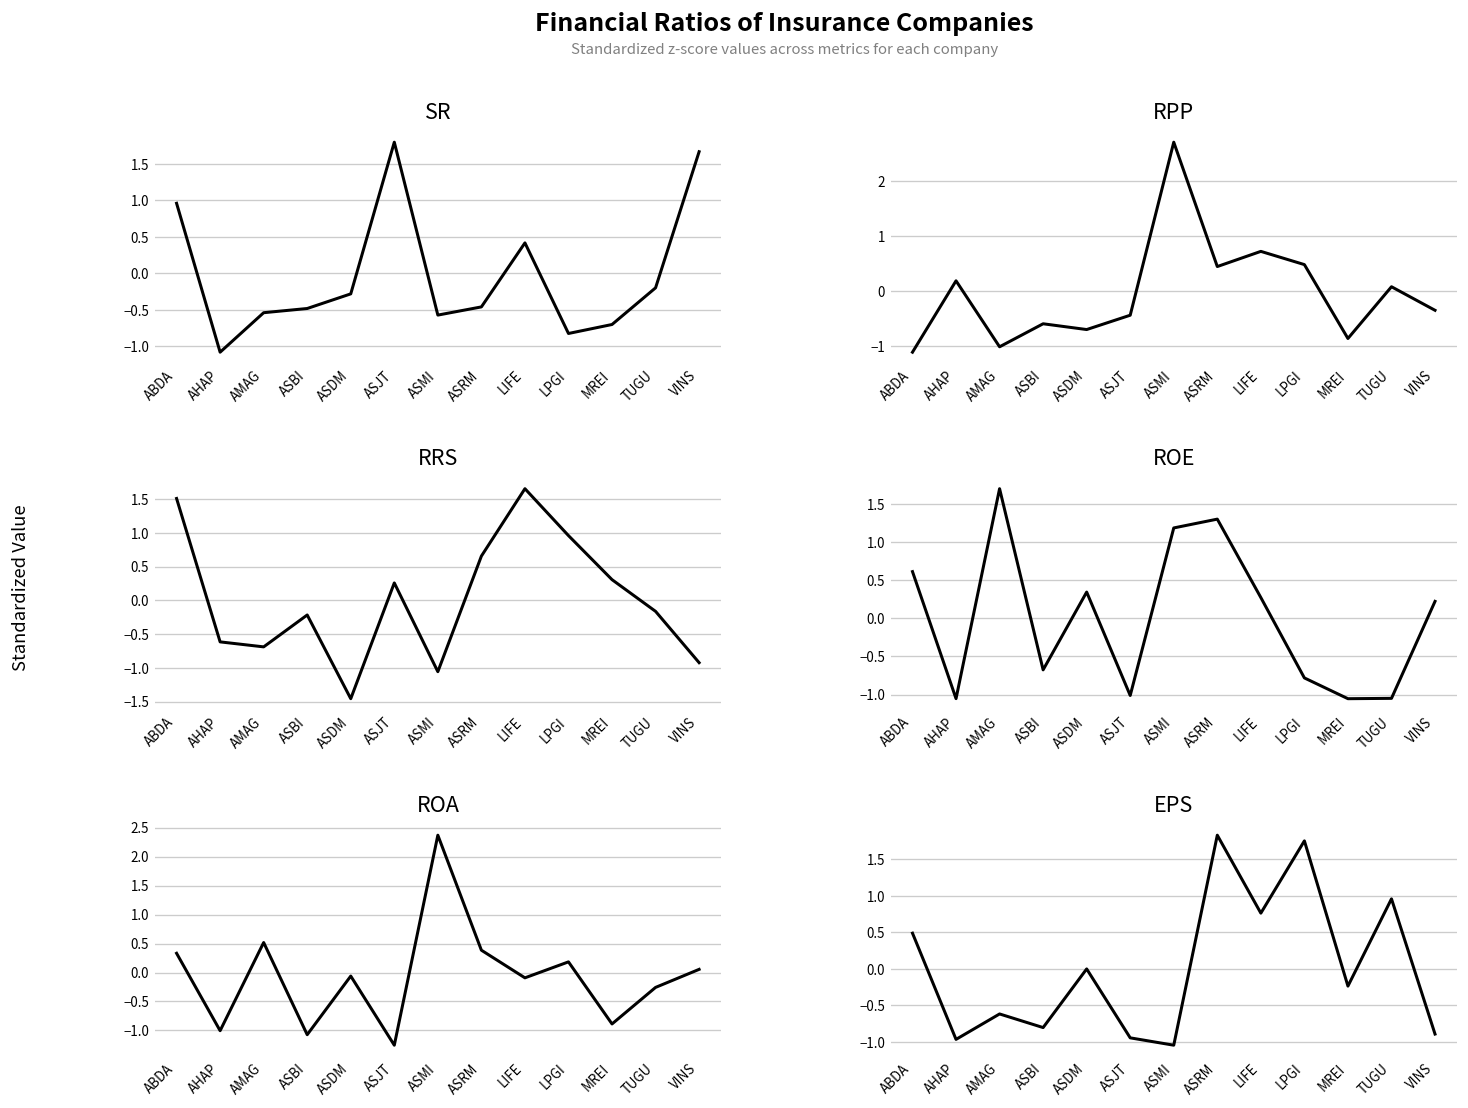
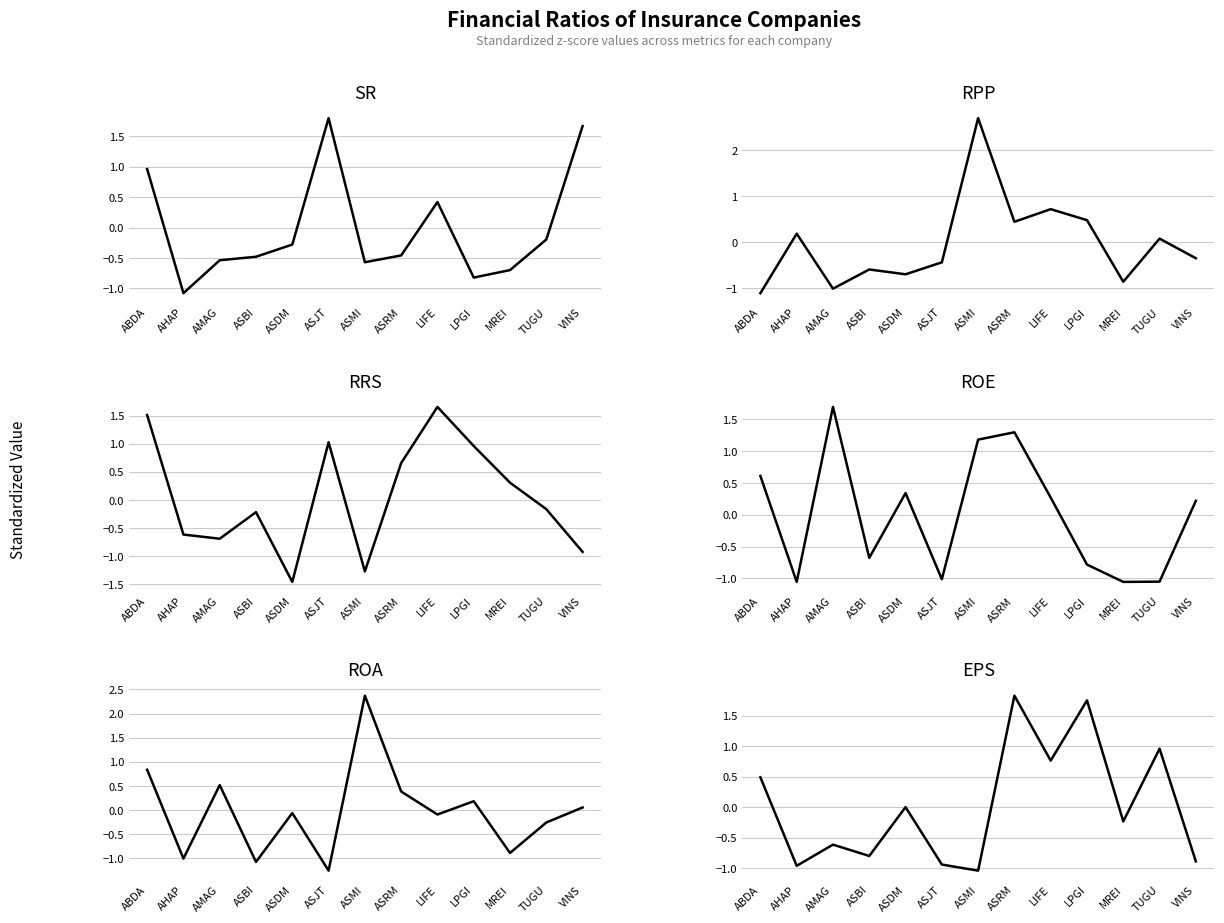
  {
    "SR": {
      "ABDA": 1.0,
      "AHAP": -1.1,
      "AMAG": -0.5,
      "ASBI": -0.5,
      "ASDM": -0.3,
      "ASJT": 1.8,
      "ASMI": -0.6,
      "ASRM": -0.5,
      "LIFE": 0.4,
      "LPGI": -0.8,
      "MREI": -0.7,
      "TUGU": -0.2,
      "VINS": 1.7
    },
    "RPP": {
      "ABDA": -1.1,
      "AHAP": 0.2,
      "AMAG": -1.0,
      "ASBI": -0.6,
      "ASDM": -0.7,
      "ASJT": -0.4,
      "ASMI": 2.7,
      "ASRM": 0.4,
      "LIFE": 0.7,
      "LPGI": 0.5,
      "MREI": -0.9,
      "TUGU": 0.1,
      "VINS": -0.4
    },
    "RRS": {
      "ABDA": 1.5,
      "AHAP": -0.6,
      "AMAG": -0.7,
      "ASBI": -0.2,
      "ASDM": -1.5,
-     "ASJT": 0.3,
-     "ASMI": -1.1,
+     "ASJT": 1.0,
+     "ASMI": -1.3,
      "ASRM": 0.7,
      "LIFE": 1.7,
      "LPGI": 1.0,
      "MREI": 0.3,
      "TUGU": -0.2,
      "VINS": -0.9
    },
    "ROE": {
      "ABDA": 0.6,
      "AHAP": -1.1,
      "AMAG": 1.7,
      "ASBI": -0.7,
      "ASDM": 0.3,
      "ASJT": -1.0,
      "ASMI": 1.2,
      "ASRM": 1.3,
      "LIFE": 0.3,
      "LPGI": -0.8,
      "MREI": -1.1,
      "TUGU": -1.0,
      "VINS": 0.2
    },
    "ROA": {
-     "ABDA": 0.3,
+     "ABDA": 0.8,
      "AHAP": -1.0,
      "AMAG": 0.5,
      "ASBI": -1.1,
      "ASDM": -0.1,
      "ASJT": -1.3,
      "ASMI": 2.4,
      "ASRM": 0.4,
      "LIFE": -0.1,
      "LPGI": 0.2,
      "MREI": -0.9,
      "TUGU": -0.3,
      "VINS": 0.1
    },
    "EPS": {
      "ABDA": 0.5,
      "AHAP": -1.0,
      "AMAG": -0.6,
      "ASBI": -0.8,
      "ASDM": 0.0,
      "ASJT": -0.9,
      "ASMI": -1.0,
      "ASRM": 1.8,
      "LIFE": 0.8,
      "LPGI": 1.8,
      "MREI": -0.2,
      "TUGU": 1.0,
      "VINS": -0.9
    }
  }
